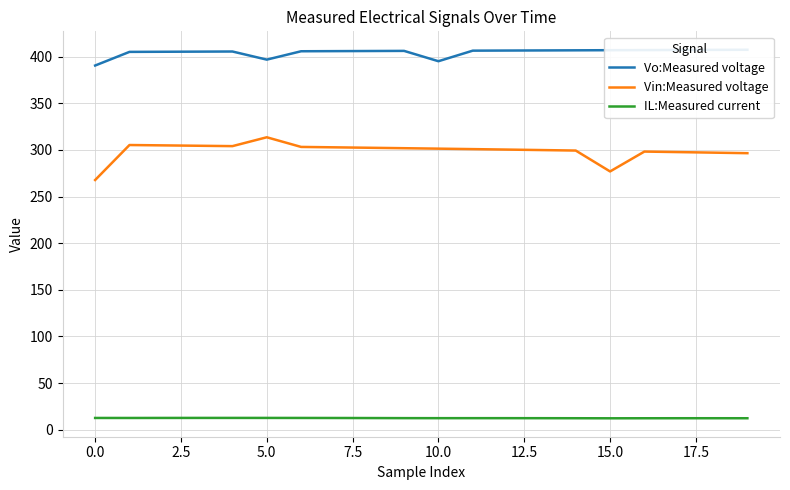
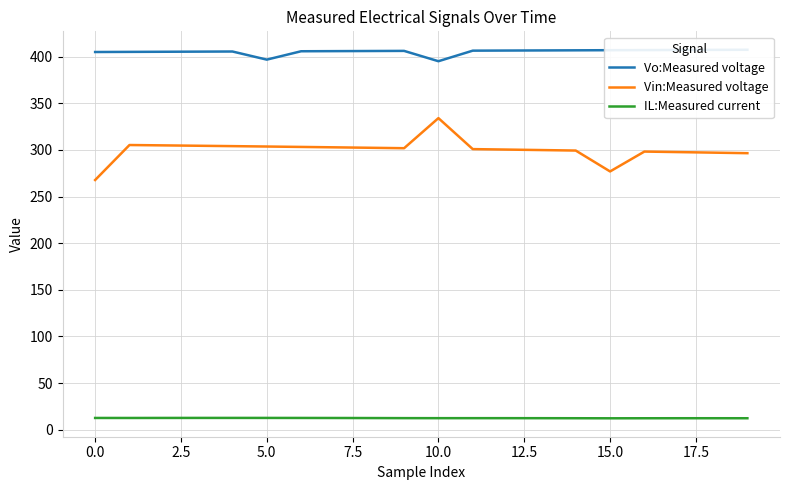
  {
    "Vo:Measured voltage": {
-     "0.0": 390,
+     "0.0": 400,
      "5.0": 400,
      "10.0": 400
    },
    "Vin:Measured voltage": {
      "0.0": 270,
-     "5.0": 310,
-     "10.0": 300,
+     "5.0": 300,
+     "10.0": 330,
      "15.0": 280
    },
    "IL:Measured current": {
      "0.0": 10,
      "5.0": 10,
      "10.0": 10,
      "15.0": 10
    }
  }
